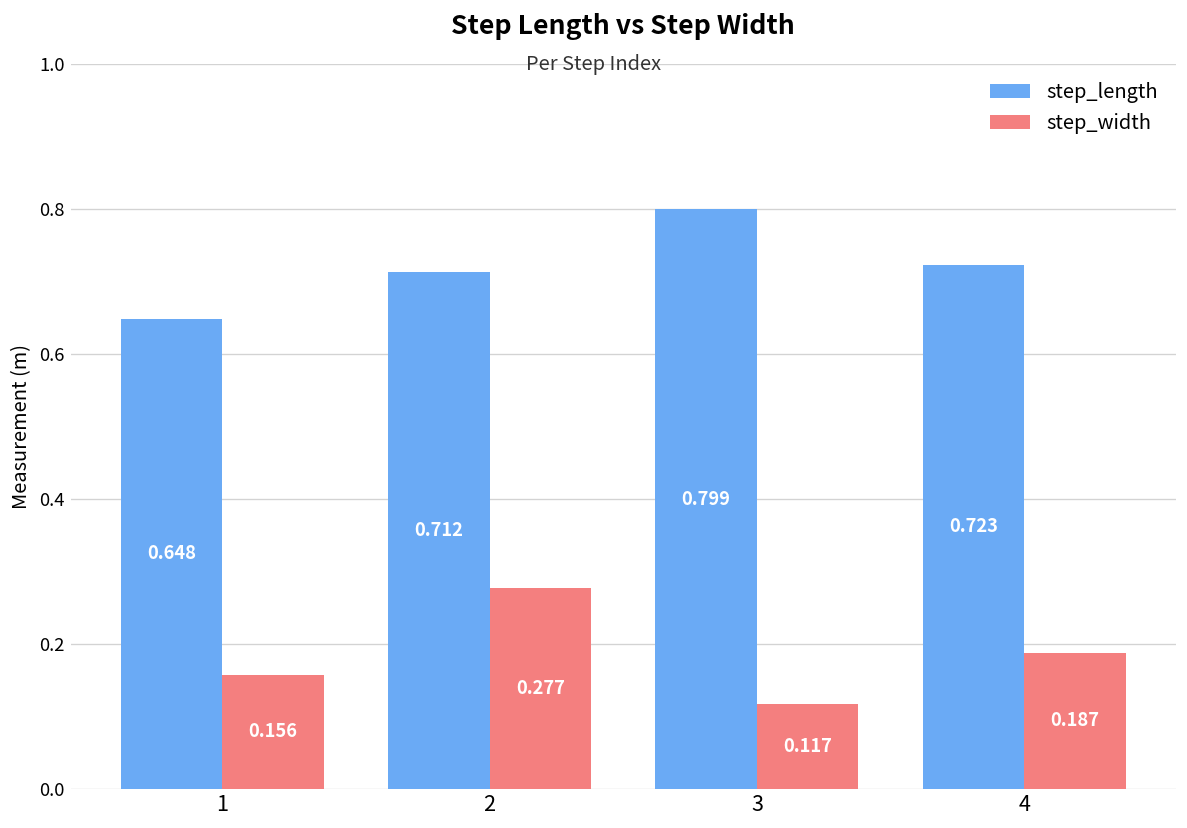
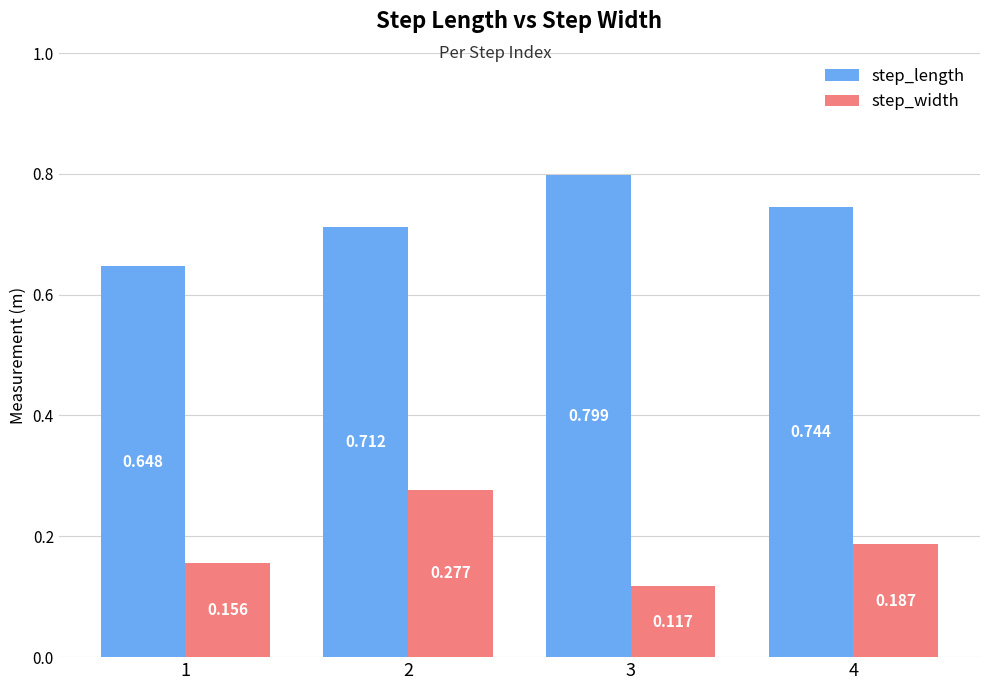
  {
    "step_length": {
      "1": 0.648,
      "2": 0.712,
      "3": 0.799,
-     "4": 0.723
+     "4": 0.744
    },
    "step_width": {
      "1": 0.156,
      "2": 0.277,
      "3": 0.117,
      "4": 0.187
    }
  }
